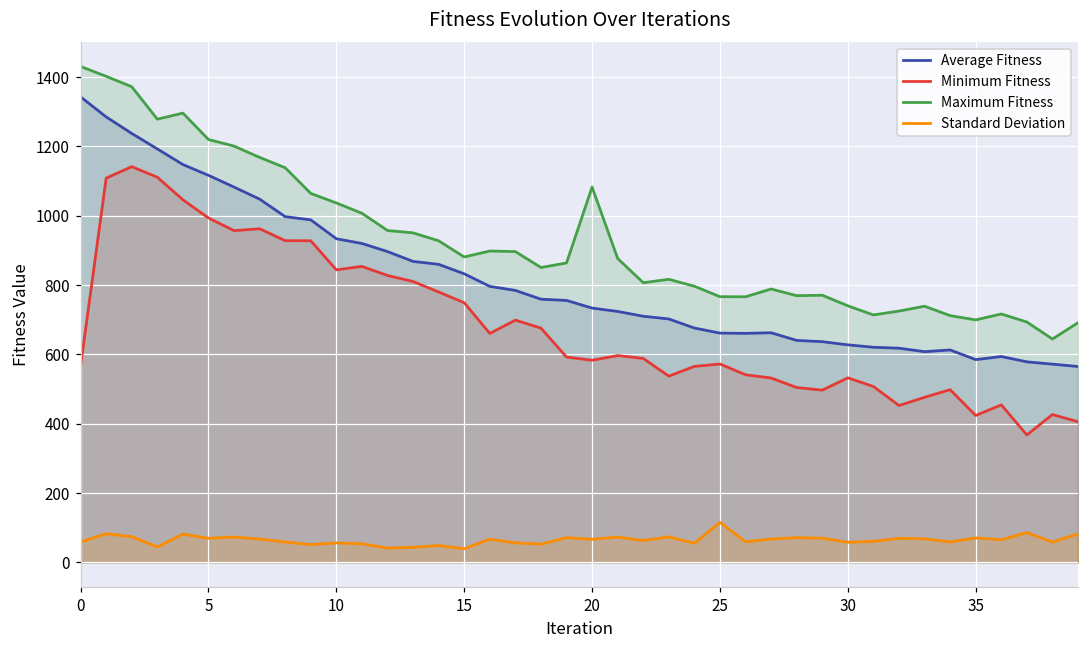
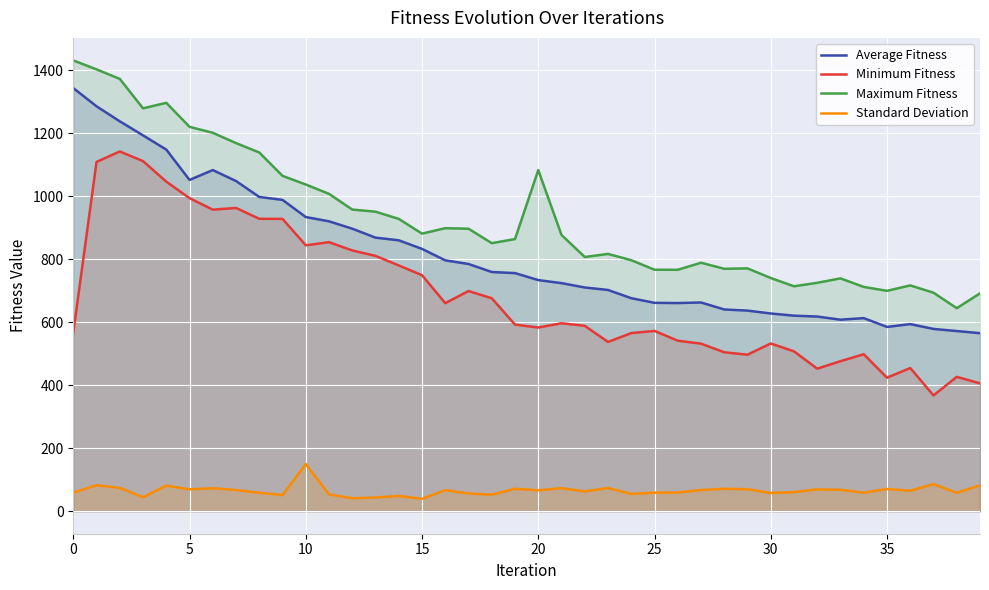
  {
    "Average Fitness": {
      "0": 1340,
-     "5": 1120,
+     "5": 1050,
      "10": 930,
      "15": 830,
      "20": 730,
      "25": 660,
      "30": 630,
      "35": 580
    },
    "Minimum Fitness": {
      "0": 570,
      "5": 990,
      "10": 840,
      "15": 750,
      "20": 580,
      "25": 570,
      "30": 530,
      "35": 420
    },
    "Maximum Fitness": {
      "0": 1430,
      "5": 1220,
      "10": 1040,
      "15": 880,
      "20": 1080,
      "25": 770,
      "30": 740,
      "35": 700
    },
    "Standard Deviation": {
      "0": 60,
      "5": 70,
-     "10": 60,
+     "10": 150,
      "15": 40,
      "20": 70,
-     "25": 120,
+     "25": 60,
      "30": 60,
      "35": 70
    }
  }
